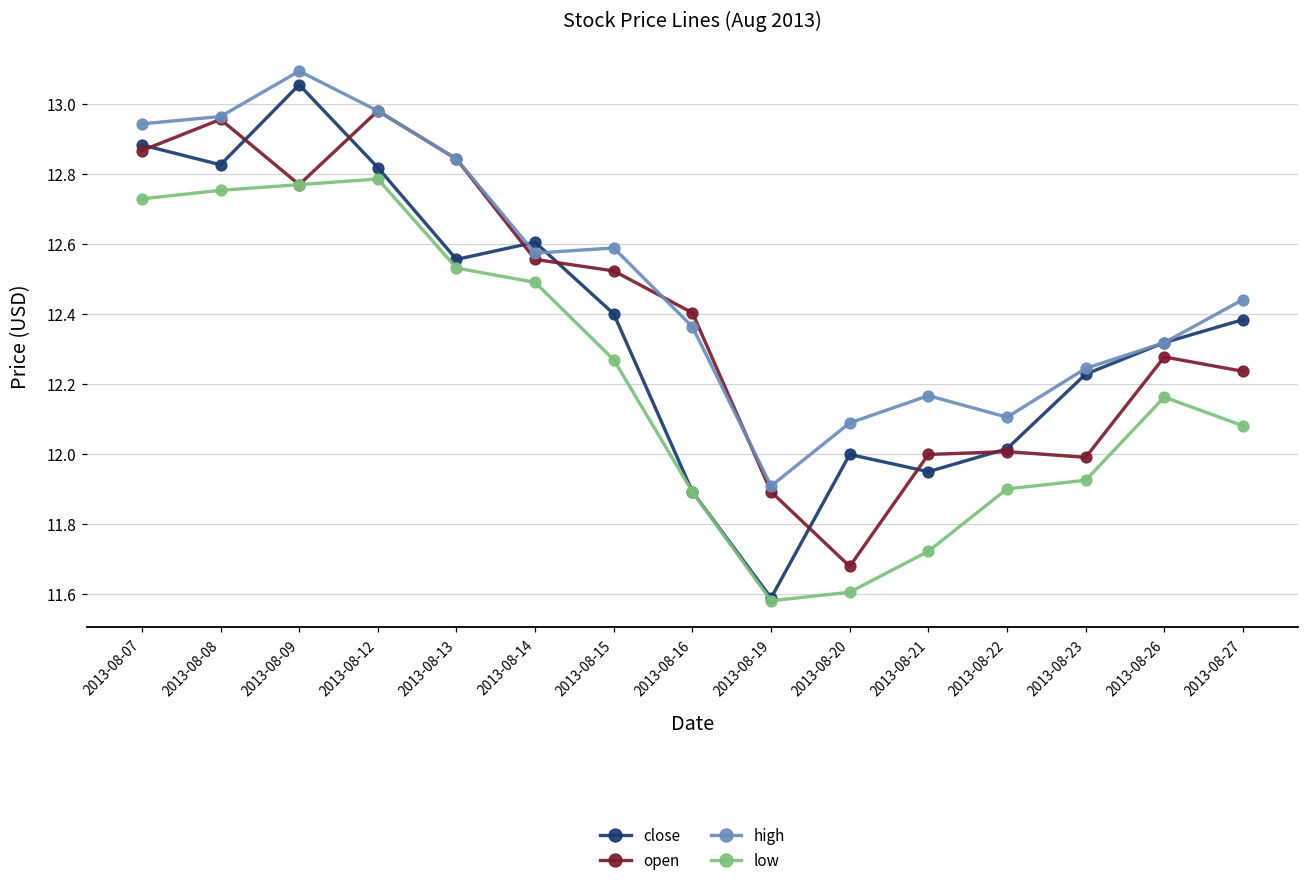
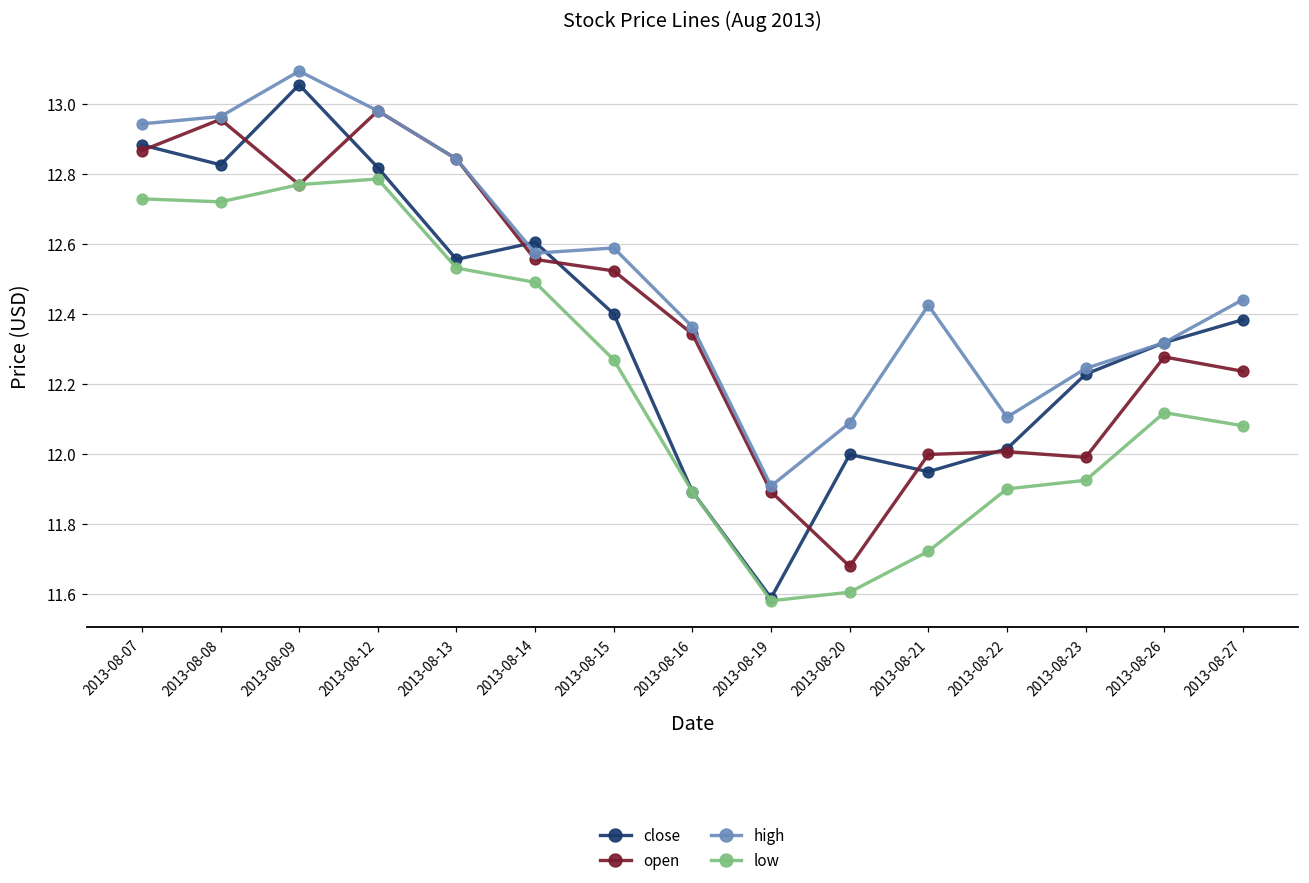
  {
    "close": {
      "2013-08-07": 12.88,
      "2013-08-08": 12.83,
      "2013-08-09": 13.05,
      "2013-08-12": 12.82,
      "2013-08-13": 12.56,
      "2013-08-14": 12.60,
      "2013-08-15": 12.40,
      "2013-08-19": 11.59,
      "2013-08-20": 12.00,
      "2013-08-21": 11.95,
      "2013-08-22": 12.01,
      "2013-08-23": 12.23,
      "2013-08-27": 12.38
    },
    "open": {
      "2013-08-07": 12.87,
      "2013-08-08": 12.96,
      "2013-08-14": 12.56,
      "2013-08-15": 12.52,
-     "2013-08-16": 12.40,
+     "2013-08-16": 12.34,
      "2013-08-19": 11.89,
      "2013-08-20": 11.68,
      "2013-08-21": 12.00,
      "2013-08-22": 12.01,
      "2013-08-23": 11.99,
      "2013-08-26": 12.28,
      "2013-08-27": 12.24
    },
    "high": {
      "2013-08-07": 12.94,
      "2013-08-08": 12.96,
      "2013-08-09": 13.09,
      "2013-08-14": 12.57,
      "2013-08-15": 12.59,
      "2013-08-16": 12.36,
      "2013-08-19": 11.91,
      "2013-08-20": 12.09,
-     "2013-08-21": 12.17,
+     "2013-08-21": 12.42,
      "2013-08-22": 12.10,
      "2013-08-23": 12.24,
      "2013-08-27": 12.44
    },
    "low": {
      "2013-08-07": 12.73,
-     "2013-08-08": 12.75,
+     "2013-08-08": 12.72,
      "2013-08-12": 12.79,
      "2013-08-13": 12.53,
      "2013-08-14": 12.49,
      "2013-08-15": 12.27,
      "2013-08-19": 11.58,
      "2013-08-20": 11.60,
      "2013-08-21": 11.72,
      "2013-08-22": 11.90,
      "2013-08-23": 11.92,
-     "2013-08-26": 12.16,
+     "2013-08-26": 12.12,
      "2013-08-27": 12.08
    }
  }
